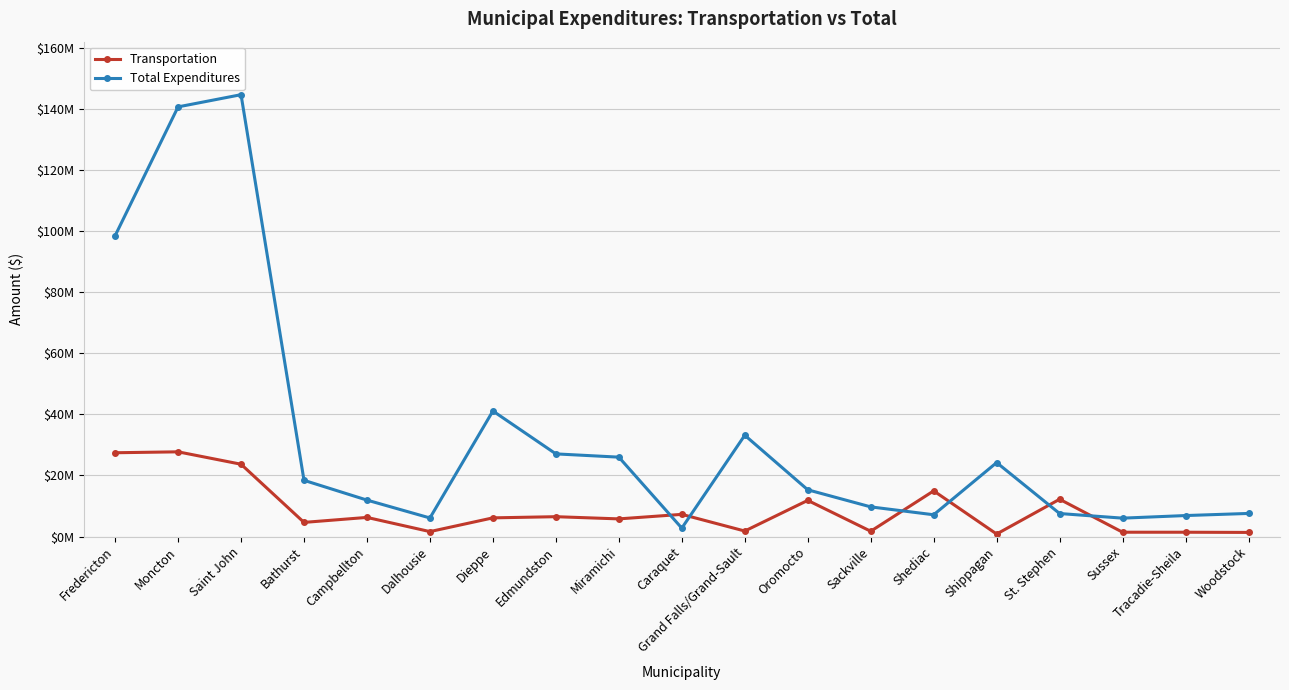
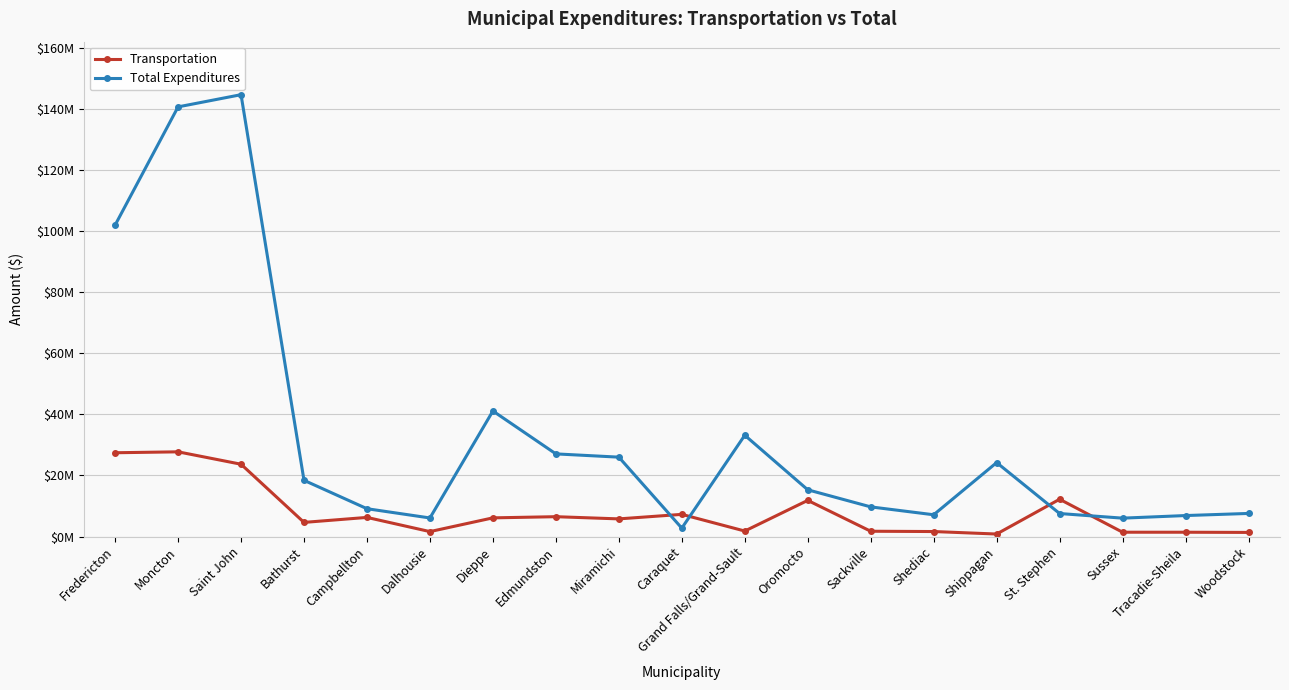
  {
    "Transportation": {
      "Fredericton": "$27000000",
      "Moncton": "$28000000",
      "Saint John": "$24000000",
      "Bathurst": "$5000000",
      "Campbellton": "$6000000",
      "Dalhousie": "$2000000",
      "Dieppe": "$6000000",
      "Edmundston": "$6000000",
      "Miramichi": "$6000000",
      "Caraquet": "$7000000",
      "Grand Falls/Grand-Sault": "$2000000",
      "Oromocto": "$12000000",
      "Sackville": "$2000000",
-     "Shediac": "$15000000",
+     "Shediac": "$2000000",
      "Shippagan": "$1000000",
      "St. Stephen": "$12000000",
      "Sussex": "$1000000",
      "Tracadie-Sheila": "$1000000",
      "Woodstock": "$1000000"
    },
    "Total Expenditures": {
-     "Fredericton": "$98000000",
+     "Fredericton": "$102000000",
      "Moncton": "$141000000",
      "Saint John": "$145000000",
      "Bathurst": "$18000000",
-     "Campbellton": "$12000000",
+     "Campbellton": "$9000000",
      "Dalhousie": "$6000000",
      "Dieppe": "$41000000",
      "Edmundston": "$27000000",
      "Miramichi": "$26000000",
      "Caraquet": "$3000000",
      "Grand Falls/Grand-Sault": "$33000000",
      "Oromocto": "$15000000",
      "Sackville": "$10000000",
      "Shediac": "$7000000",
      "Shippagan": "$24000000",
      "St. Stephen": "$8000000",
      "Sussex": "$6000000",
      "Tracadie-Sheila": "$7000000",
      "Woodstock": "$8000000"
    }
  }
